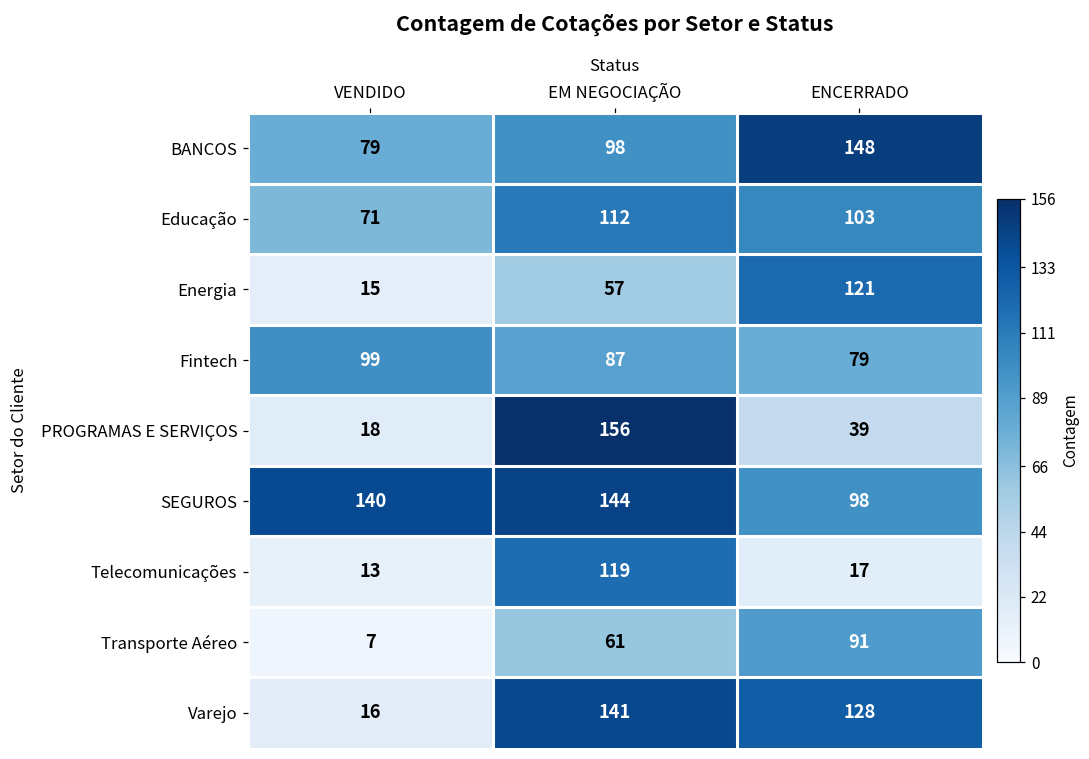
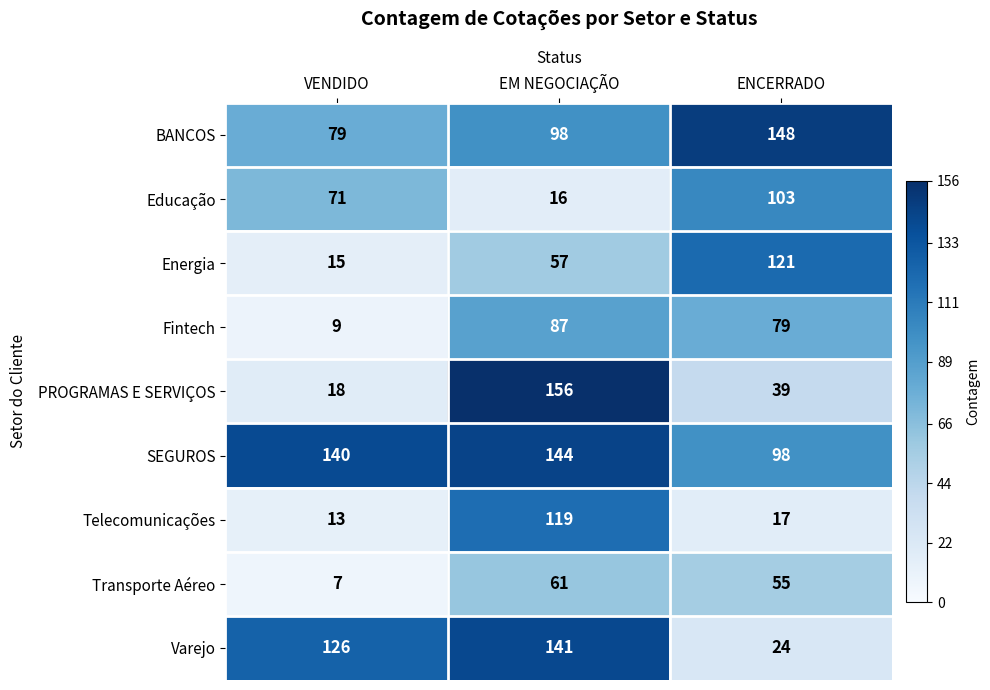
  {
    "BANCOS": {
      "VENDIDO": 79,
      "EM NEGOCIAÇÃO": 98,
      "ENCERRADO": 148
    },
    "Educação": {
      "VENDIDO": 71,
-     "EM NEGOCIAÇÃO": 112,
+     "EM NEGOCIAÇÃO": 16,
      "ENCERRADO": 103
    },
    "Energia": {
      "VENDIDO": 15,
      "EM NEGOCIAÇÃO": 57,
      "ENCERRADO": 121
    },
    "Fintech": {
-     "VENDIDO": 99,
+     "VENDIDO": 9,
      "EM NEGOCIAÇÃO": 87,
      "ENCERRADO": 79
    },
    "PROGRAMAS E SERVIÇOS": {
      "VENDIDO": 18,
      "EM NEGOCIAÇÃO": 156,
      "ENCERRADO": 39
    },
    "SEGUROS": {
      "VENDIDO": 140,
      "EM NEGOCIAÇÃO": 144,
      "ENCERRADO": 98
    },
    "Telecomunicações": {
      "VENDIDO": 13,
      "EM NEGOCIAÇÃO": 119,
      "ENCERRADO": 17
    },
    "Transporte Aéreo": {
      "VENDIDO": 7,
      "EM NEGOCIAÇÃO": 61,
-     "ENCERRADO": 91
+     "ENCERRADO": 55
    },
    "Varejo": {
-     "VENDIDO": 16,
+     "VENDIDO": 126,
      "EM NEGOCIAÇÃO": 141,
-     "ENCERRADO": 128
+     "ENCERRADO": 24
    }
  }
